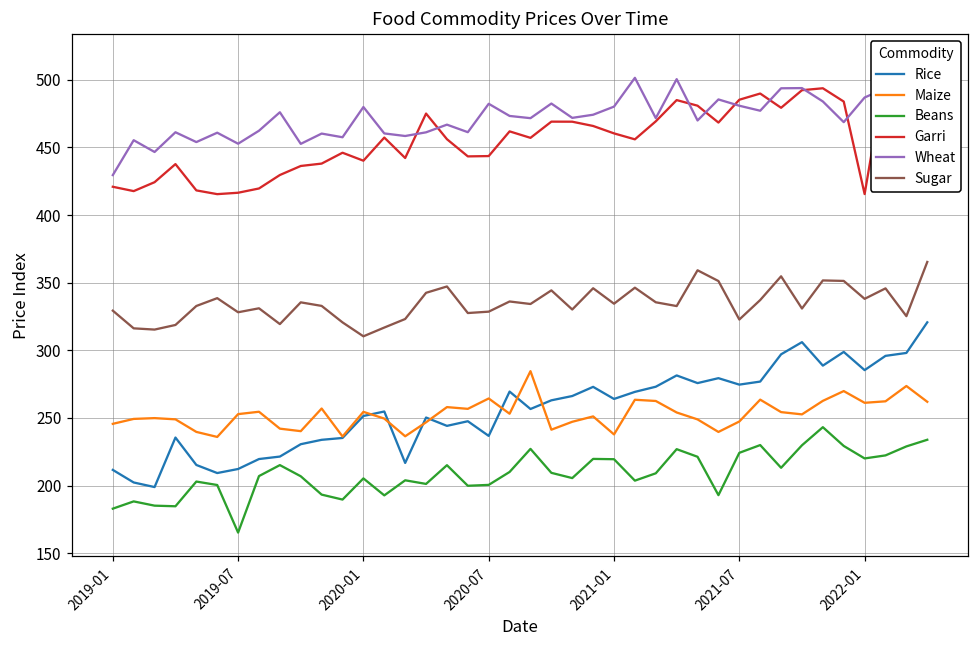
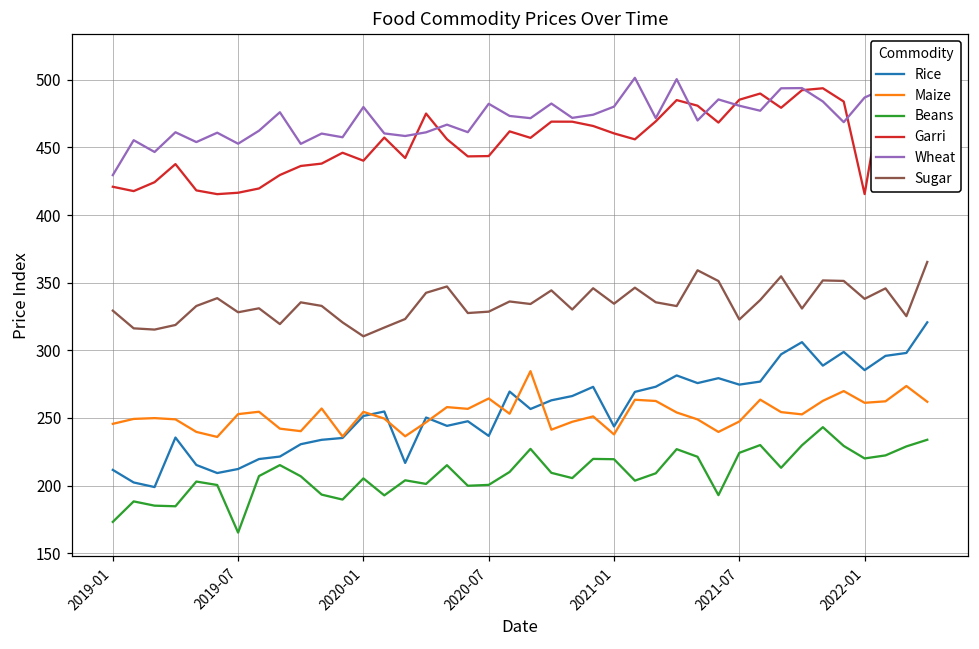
  {
    "Rice": {
      "2019-01": 212,
      "2019-07": 212,
      "2020-01": 251,
      "2020-07": 237,
-     "2021-01": 264,
+     "2021-01": 244,
      "2021-07": 275,
      "2022-01": 285
    },
    "Maize": {
      "2019-01": 246,
      "2019-07": 253,
      "2020-01": 255,
      "2020-07": 264,
      "2021-01": 238,
      "2021-07": 247,
      "2022-01": 261
    },
    "Beans": {
-     "2019-01": 183,
+     "2019-01": 173,
      "2019-07": 165,
      "2020-01": 205,
      "2020-07": 201,
      "2021-01": 219,
      "2021-07": 224,
      "2022-01": 220
    },
    "Garri": {
      "2019-01": 421,
      "2019-07": 416,
      "2020-01": 440,
      "2020-07": 444,
      "2021-01": 460,
      "2021-07": 485,
      "2022-01": 416
    },
    "Wheat": {
      "2019-01": 430,
      "2019-07": 453,
      "2020-01": 480,
      "2020-07": 482,
      "2021-01": 480,
      "2021-07": 481,
      "2022-01": 487
    },
    "Sugar": {
      "2019-01": 329,
      "2019-07": 328,
      "2020-01": 310,
      "2020-07": 329,
      "2021-01": 334,
      "2021-07": 323,
      "2022-01": 338
    }
  }
